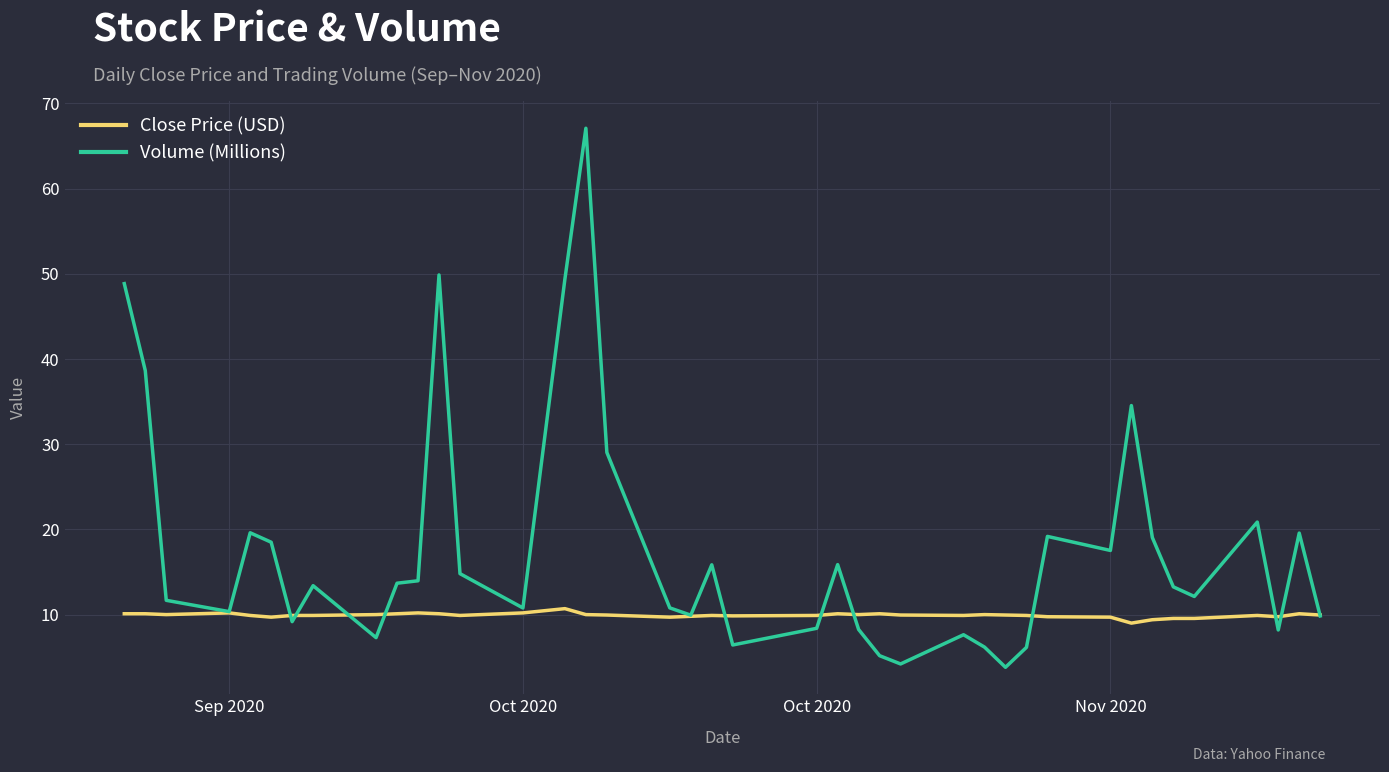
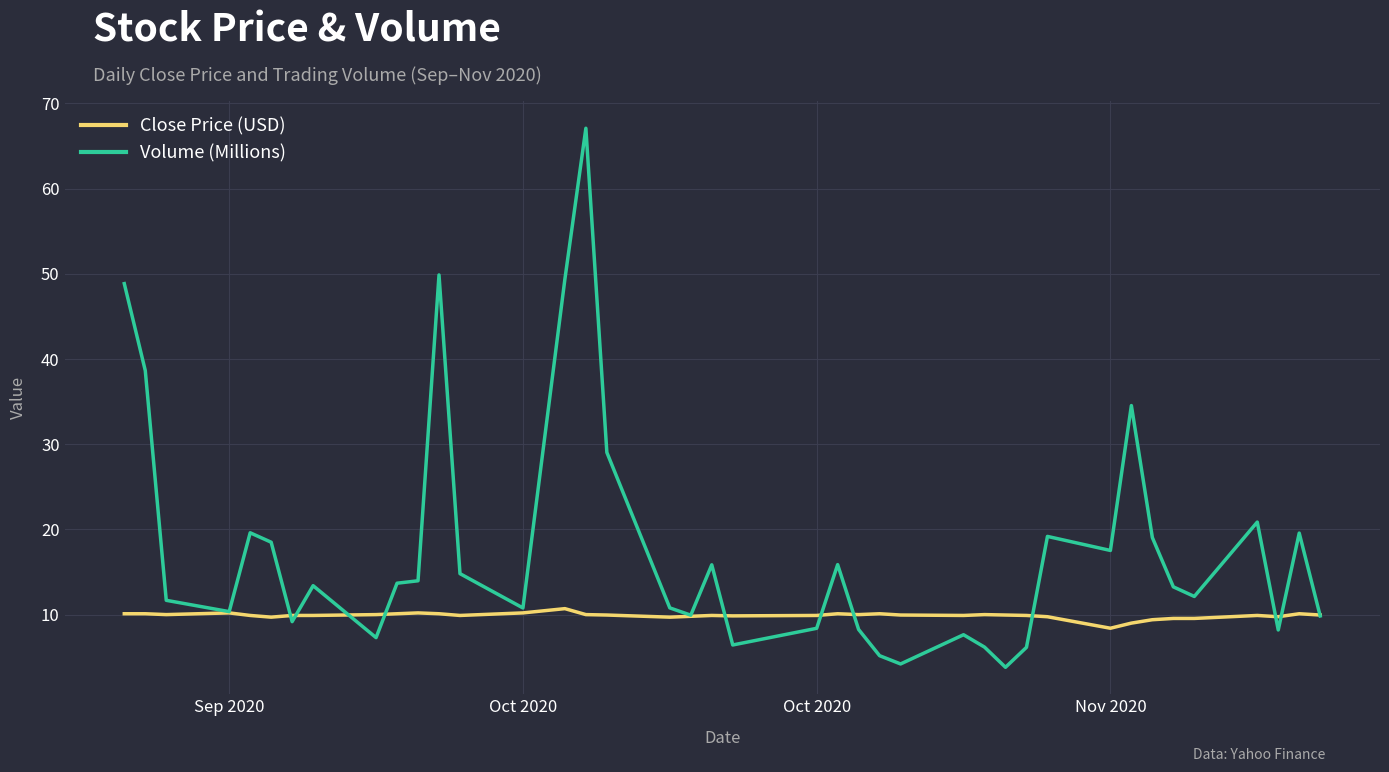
  {
    "Close Price (USD)": {
-     "Nov 2020": 10
+     "Nov 2020": 8
    },
    "Volume (Millions)": {
      "Nov 2020": 18
    }
  }
